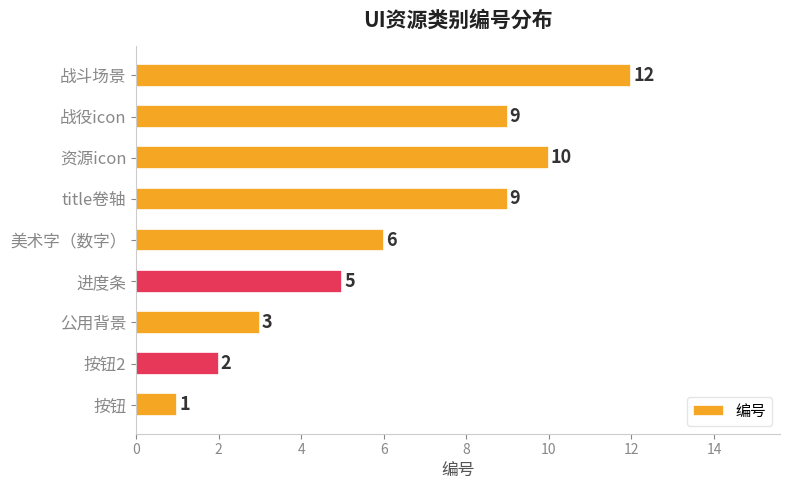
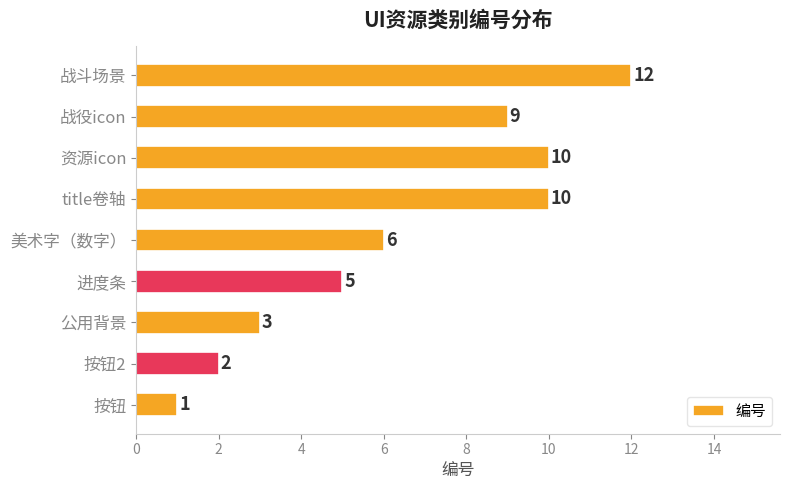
  {
    "战斗场景": 12,
    "战役icon": 9,
    "资源icon": 10,
-   "title卷轴": 9,
+   "title卷轴": 10,
    "美术字（数字）": 6,
    "进度条": 5,
    "公用背景": 3,
    "按钮2": 2,
    "按钮": 1
  }
